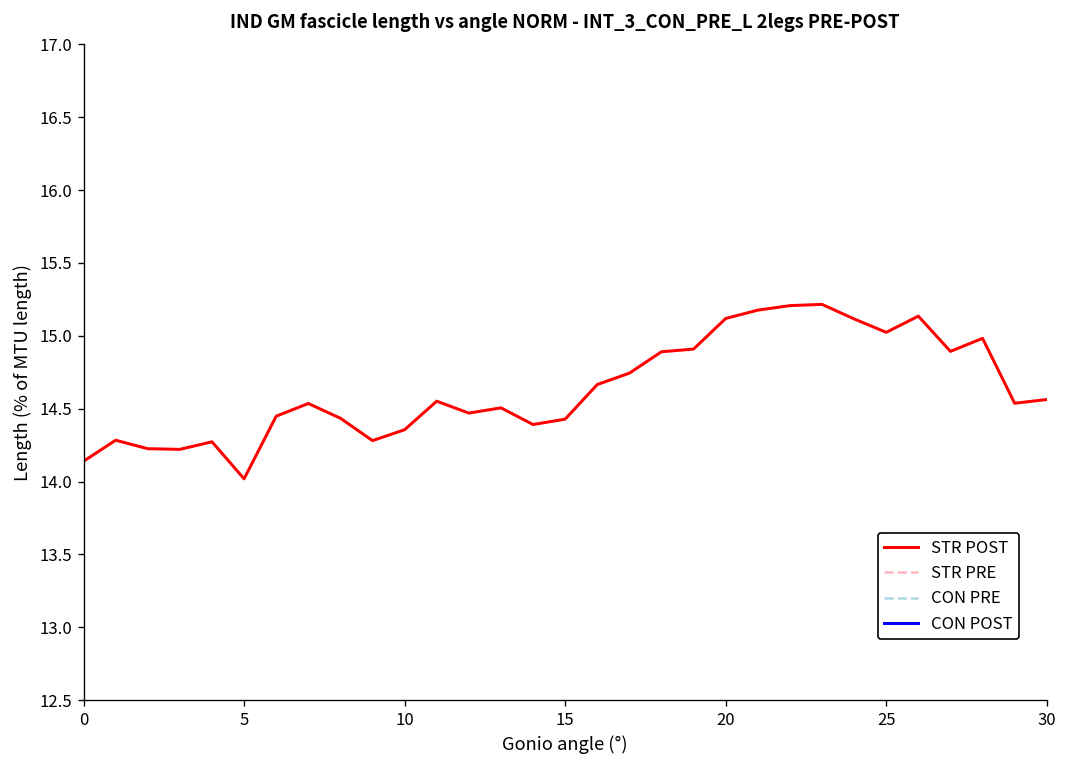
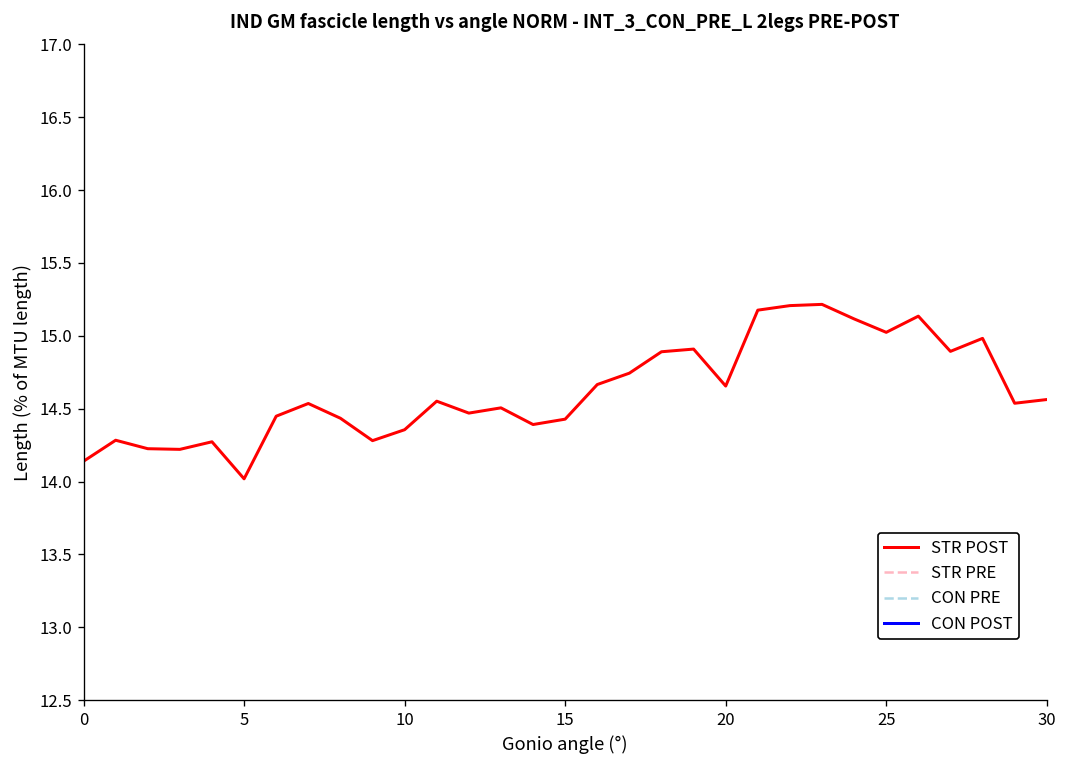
  {
    "STR POST": {
      "0": 14.14,
      "5": 14.02,
      "10": 14.36,
      "15": 14.43,
-     "20": 15.12,
+     "20": 14.66,
      "25": 15.02,
      "30": 14.56
    }
  }
